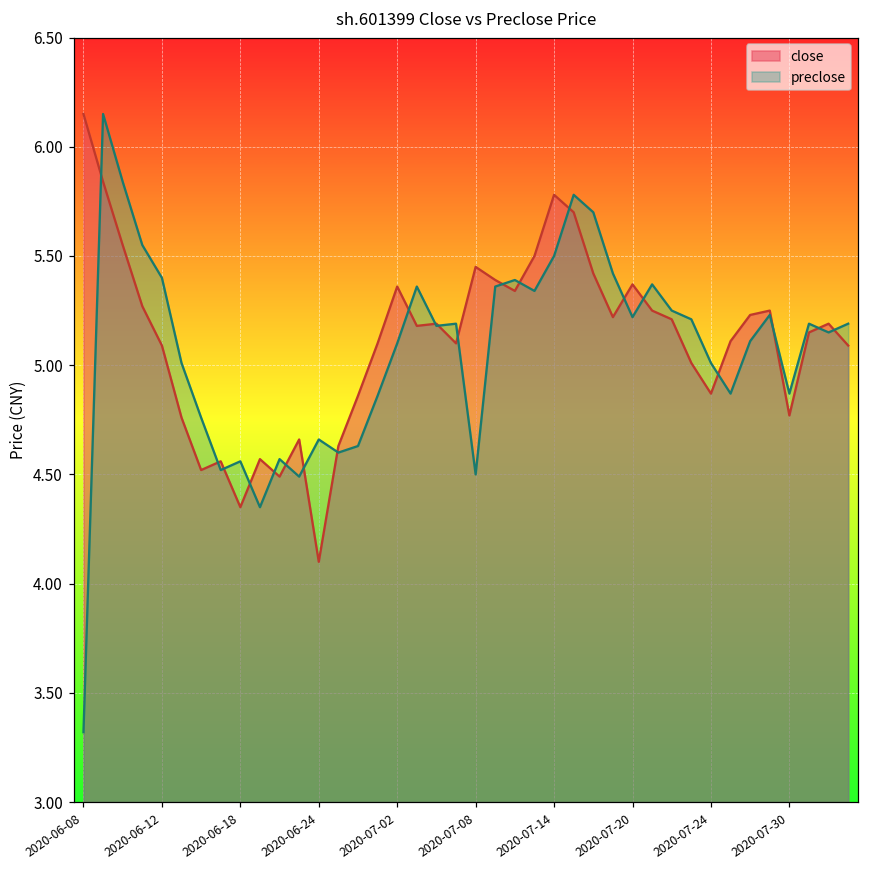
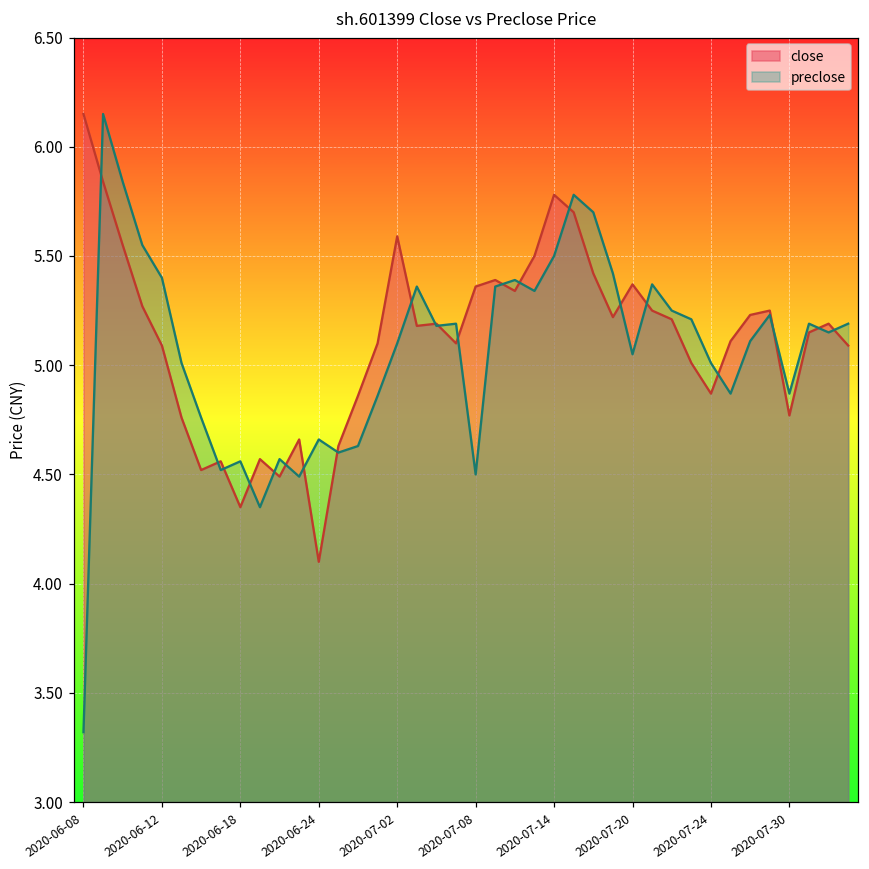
  {
    "close": {
      "2020-06-08": 6.15,
      "2020-06-12": 5.09,
      "2020-06-18": 4.35,
      "2020-06-24": 4.10,
-     "2020-07-02": 5.36,
-     "2020-07-08": 5.45,
+     "2020-07-02": 5.59,
+     "2020-07-08": 5.36,
      "2020-07-14": 5.78,
      "2020-07-20": 5.37,
      "2020-07-24": 4.87,
      "2020-07-30": 4.77
    },
    "preclose": {
      "2020-06-08": 3.32,
      "2020-06-12": 5.40,
      "2020-06-18": 4.56,
      "2020-06-24": 4.66,
      "2020-07-02": 5.10,
      "2020-07-08": 4.50,
      "2020-07-14": 5.50,
-     "2020-07-20": 5.22,
+     "2020-07-20": 5.05,
      "2020-07-24": 5.01,
      "2020-07-30": 4.87
    }
  }
